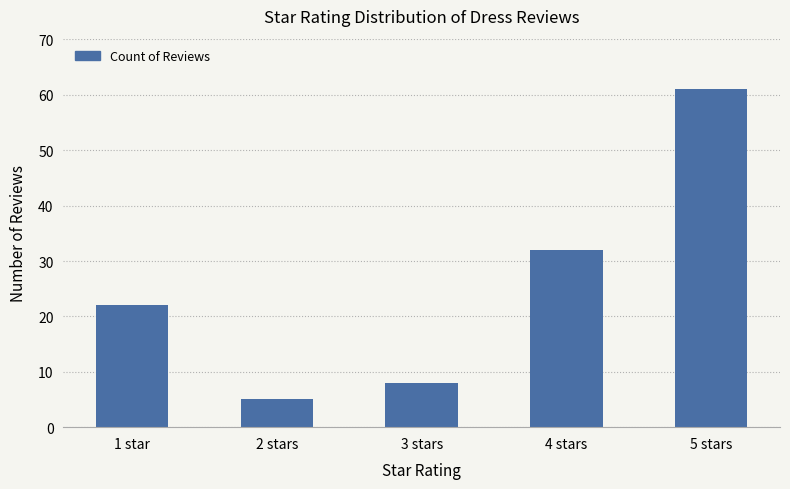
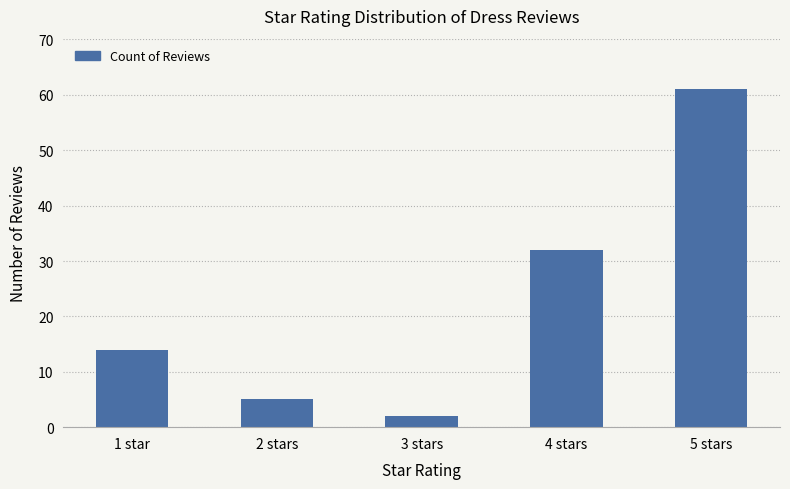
  {
-   "1 star": 22,
+   "1 star": 14,
    "2 stars": 5,
-   "3 stars": 8,
+   "3 stars": 2,
    "4 stars": 32,
    "5 stars": 61
  }
